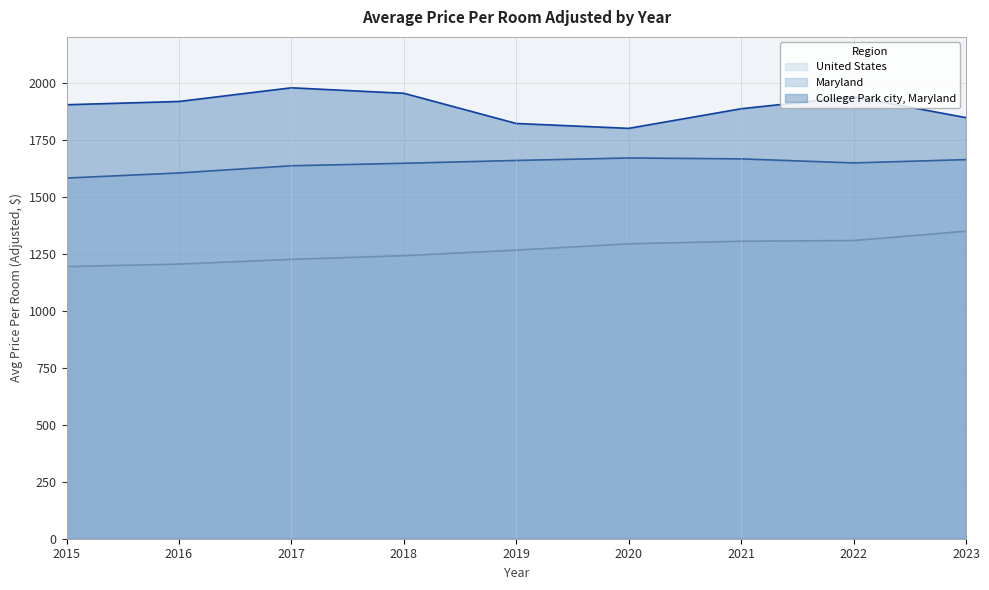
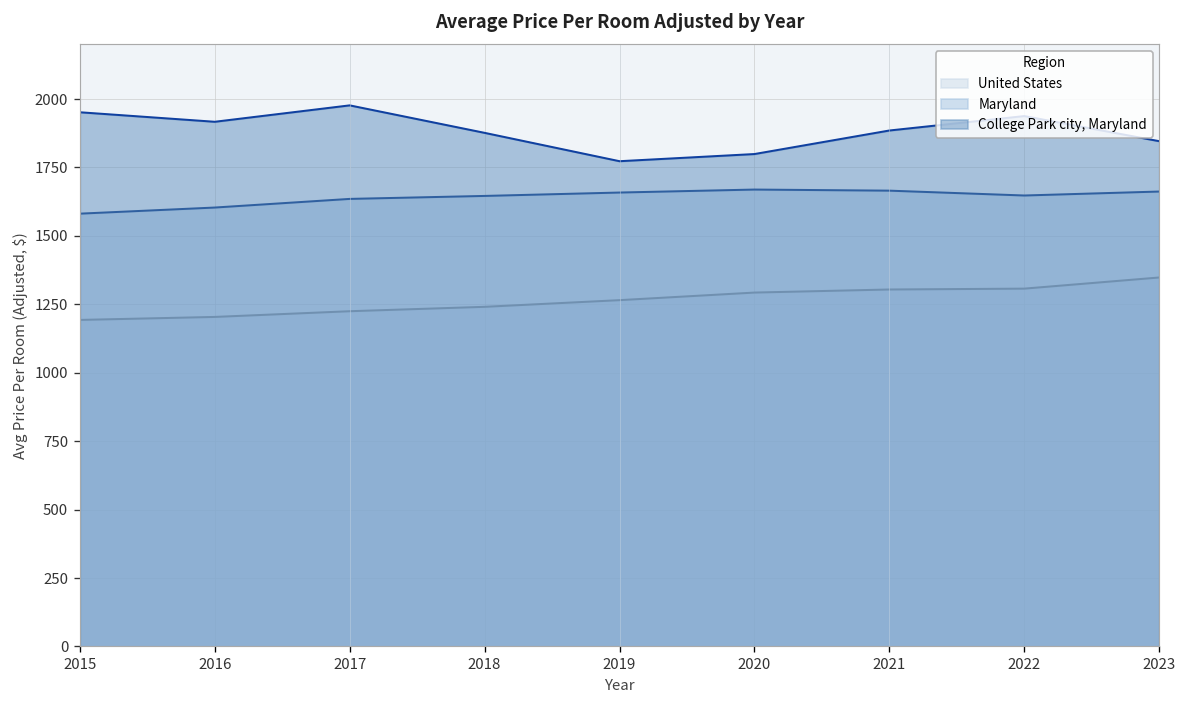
  {
    "College Park city, Maryland": {
-     "2015": 1900,
+     "2015": 1950,
      "2016": 1920,
      "2017": 1980,
-     "2018": 1950,
-     "2019": 1820,
+     "2018": 1880,
+     "2019": 1770,
      "2020": 1800,
      "2021": 1880,
      "2023": 1850
    }
  }
